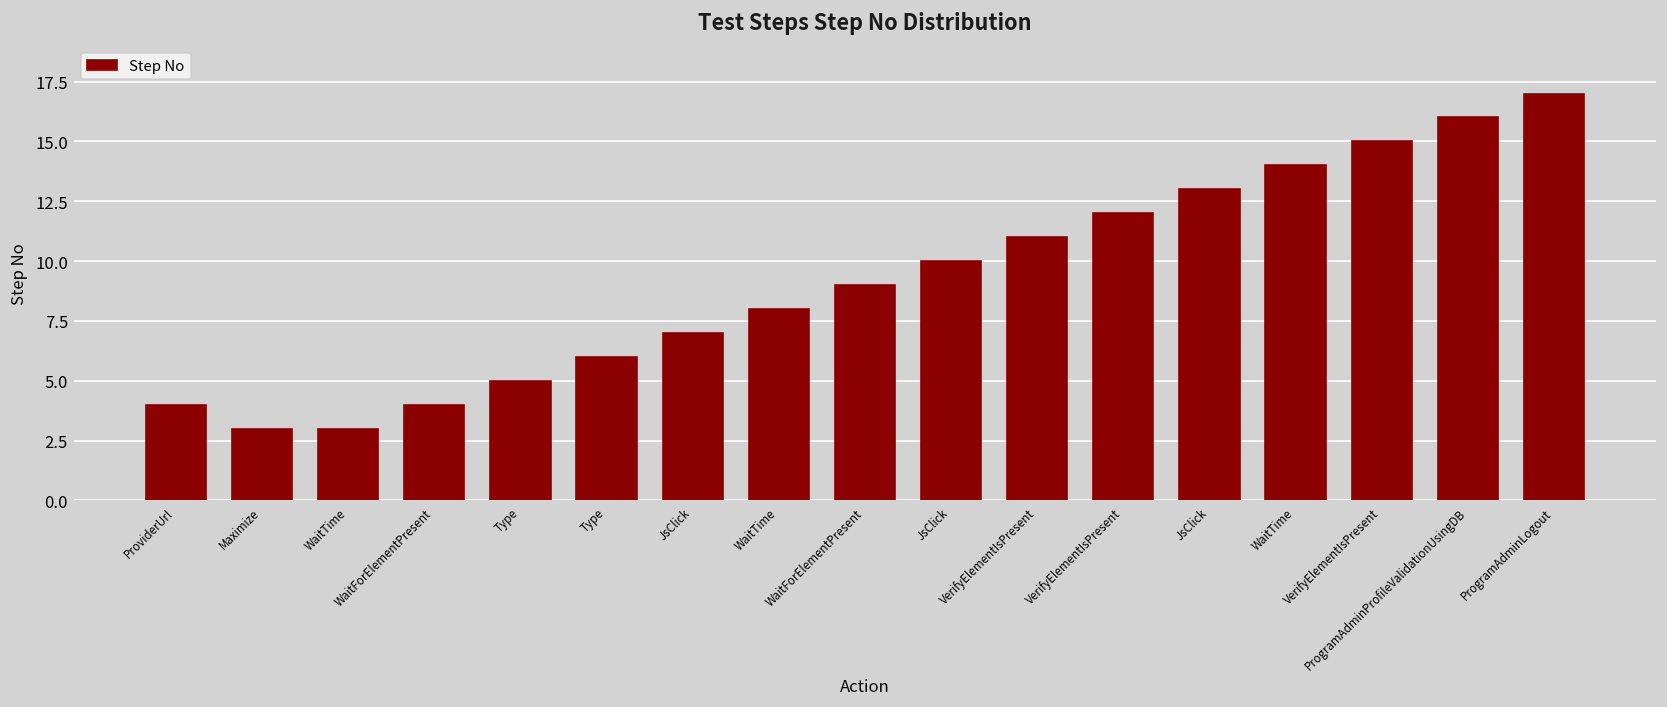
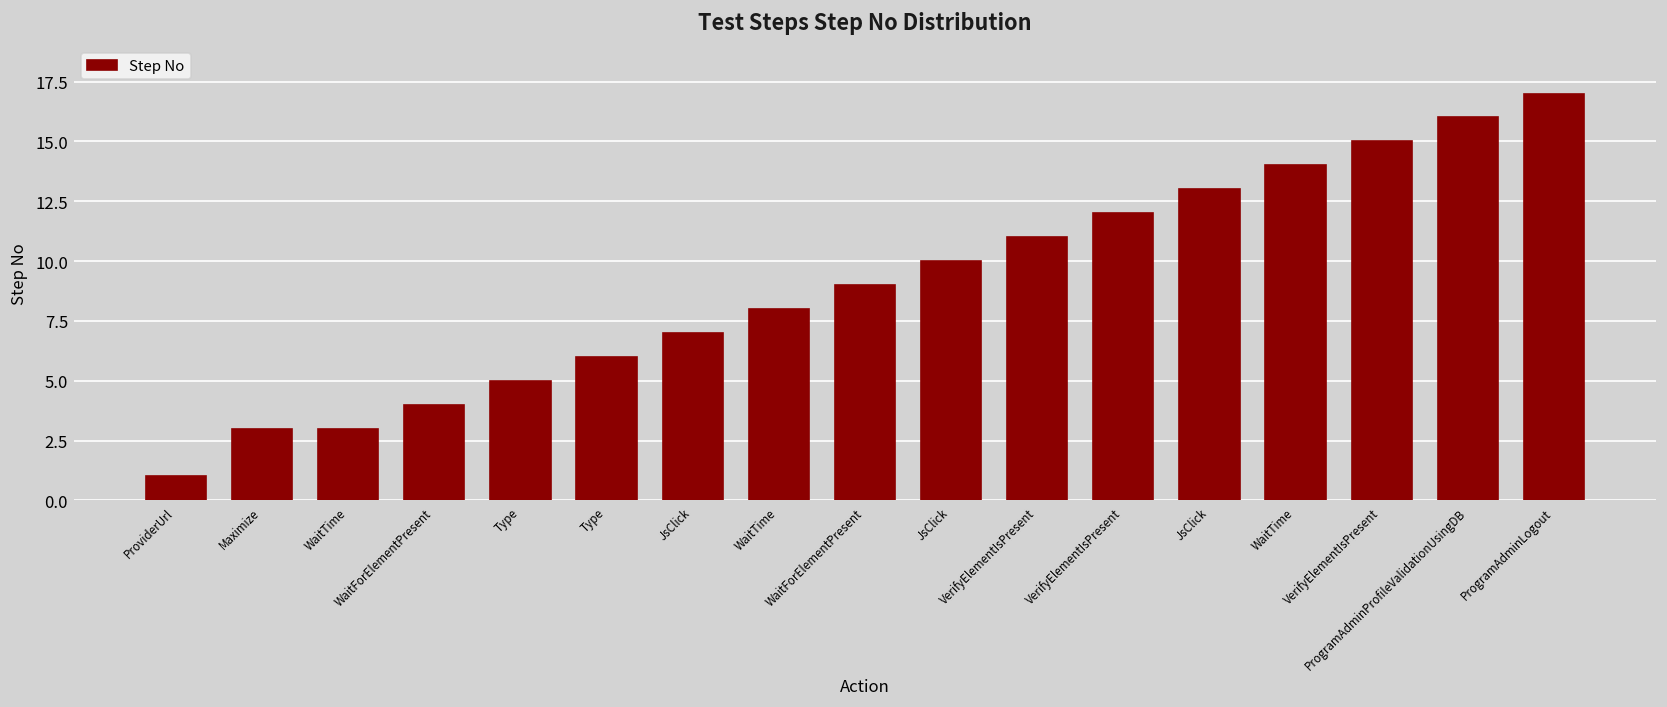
  {
-   "ProviderUrl": 4,
+   "ProviderUrl": 1,
    "Maximize": 3,
    "ProgramAdminProfileValidationUsingDB": 16,
    "ProgramAdminLogout": 17
  }
